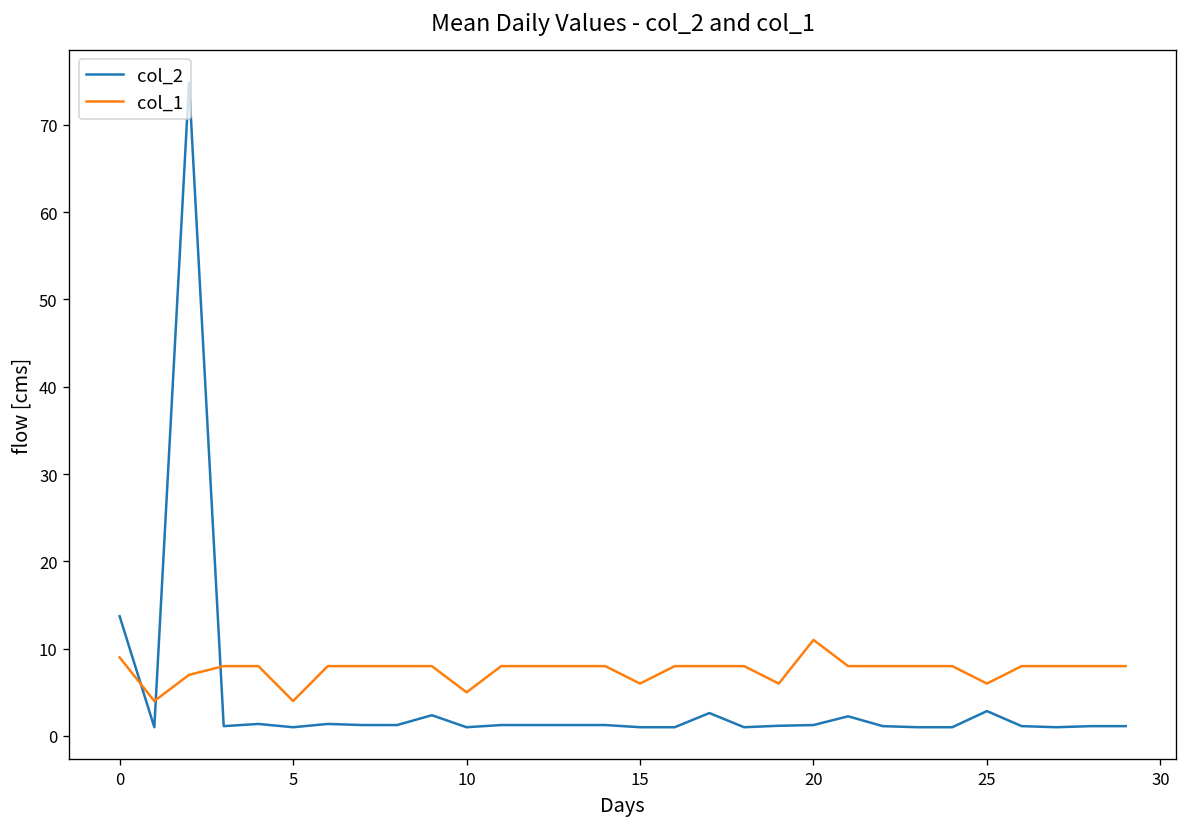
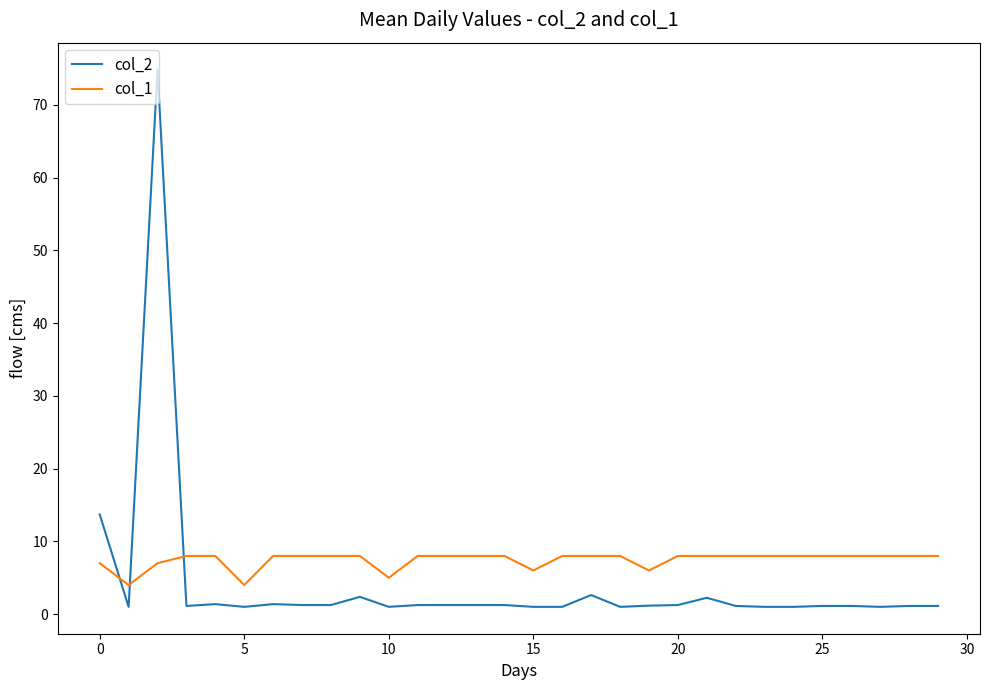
  {
    "col_2": {
      "0": 14,
      "5": 1,
      "10": 1,
      "15": 1,
      "20": 1,
-     "25": 3
+     "25": 1
    },
    "col_1": {
-     "0": 9,
+     "0": 7,
      "5": 4,
      "10": 5,
      "15": 6,
-     "20": 11,
-     "25": 6
+     "20": 8,
+     "25": 8
    }
  }
